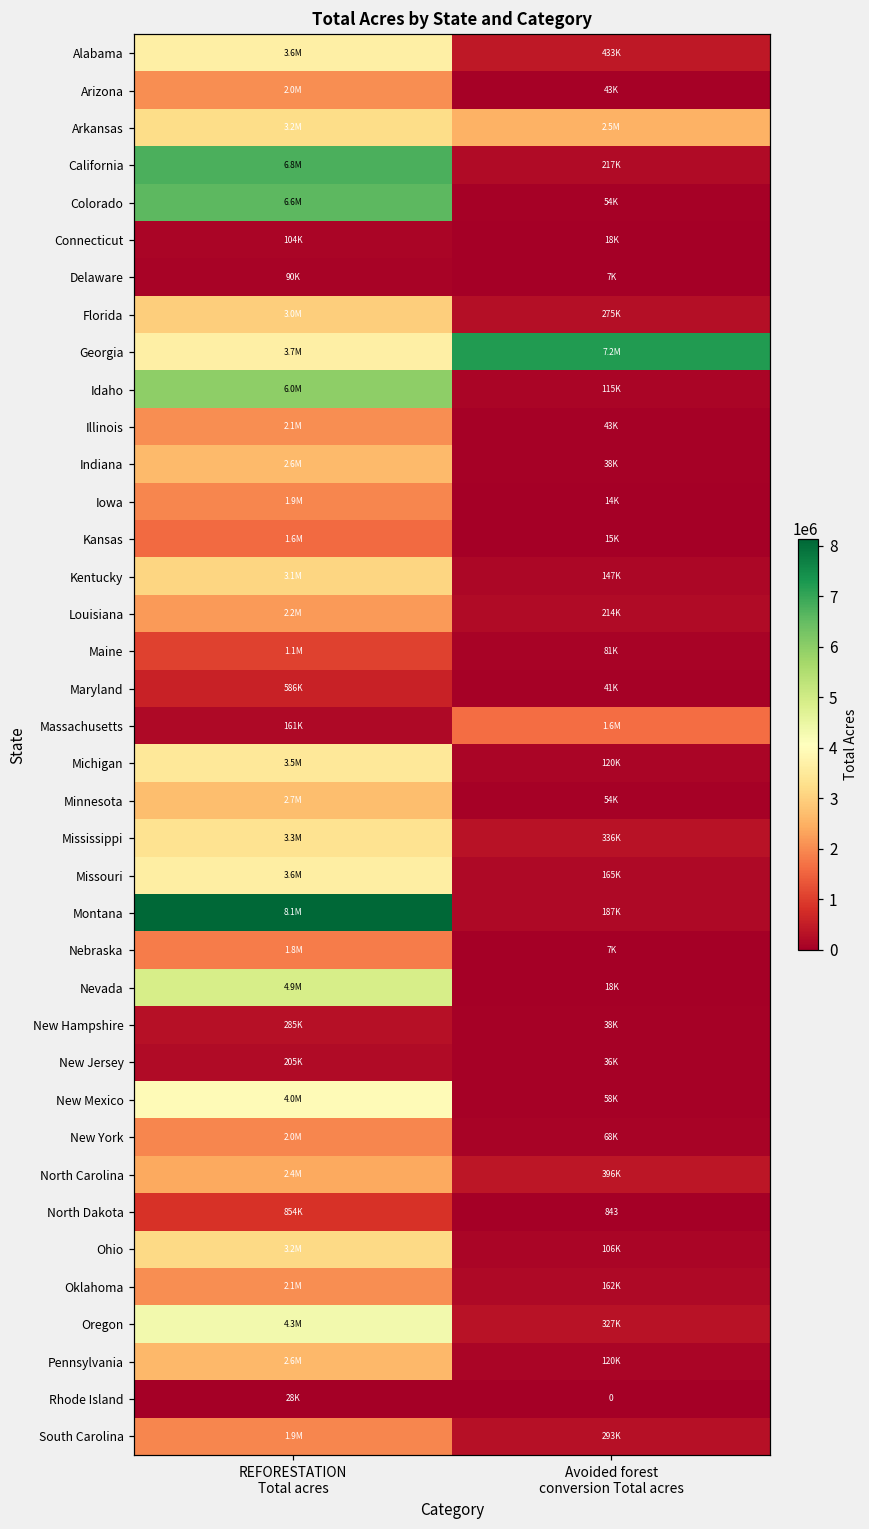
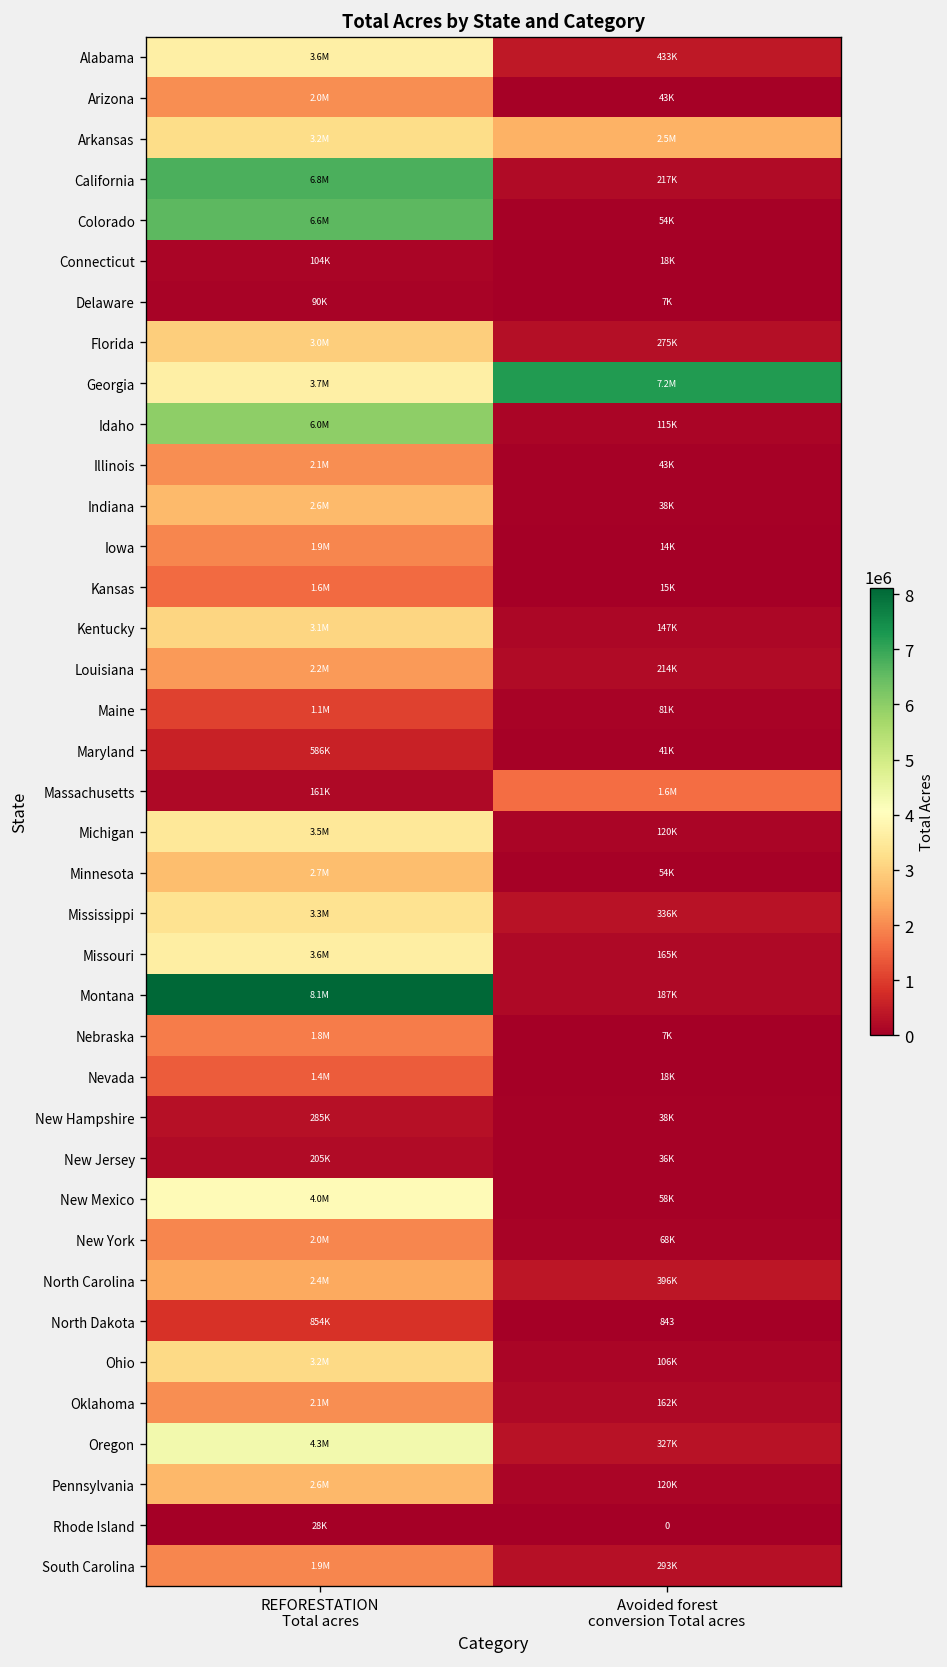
  {
    "Alabama": {
      "REFORESTATION Total acres": "3.6M",
      "Avoided forest conversion Total acres": "433K"
    },
    "Arizona": {
      "REFORESTATION Total acres": "2.0M",
      "Avoided forest conversion Total acres": "43K"
    },
    "Arkansas": {
      "REFORESTATION Total acres": "3.2M",
      "Avoided forest conversion Total acres": "2.5M"
    },
    "California": {
      "REFORESTATION Total acres": "6.8M",
      "Avoided forest conversion Total acres": "217K"
    },
    "Colorado": {
      "REFORESTATION Total acres": "6.6M",
      "Avoided forest conversion Total acres": "54K"
    },
    "Connecticut": {
      "REFORESTATION Total acres": "104K",
      "Avoided forest conversion Total acres": "18K"
    },
    "Delaware": {
      "REFORESTATION Total acres": "90K",
      "Avoided forest conversion Total acres": "7K"
    },
    "Florida": {
      "REFORESTATION Total acres": "3.0M",
      "Avoided forest conversion Total acres": "275K"
    },
    "Georgia": {
      "REFORESTATION Total acres": "3.7M",
      "Avoided forest conversion Total acres": "7.2M"
    },
    "Idaho": {
      "REFORESTATION Total acres": "6.0M",
      "Avoided forest conversion Total acres": "115K"
    },
    "Illinois": {
      "REFORESTATION Total acres": "2.1M",
      "Avoided forest conversion Total acres": "43K"
    },
    "Indiana": {
      "REFORESTATION Total acres": "2.6M",
      "Avoided forest conversion Total acres": "38K"
    },
    "Iowa": {
      "REFORESTATION Total acres": "1.9M",
      "Avoided forest conversion Total acres": "14K"
    },
    "Kansas": {
      "REFORESTATION Total acres": "1.6M",
      "Avoided forest conversion Total acres": "15K"
    },
    "Kentucky": {
      "REFORESTATION Total acres": "3.1M",
      "Avoided forest conversion Total acres": "147K"
    },
    "Louisiana": {
      "REFORESTATION Total acres": "2.2M",
      "Avoided forest conversion Total acres": "214K"
    },
    "Maine": {
      "REFORESTATION Total acres": "1.1M",
      "Avoided forest conversion Total acres": "81K"
    },
    "Maryland": {
      "REFORESTATION Total acres": "586K",
      "Avoided forest conversion Total acres": "41K"
    },
    "Massachusetts": {
      "REFORESTATION Total acres": "161K",
      "Avoided forest conversion Total acres": "1.6M"
    },
    "Michigan": {
      "REFORESTATION Total acres": "3.5M",
      "Avoided forest conversion Total acres": "120K"
    },
    "Minnesota": {
      "REFORESTATION Total acres": "2.7M",
      "Avoided forest conversion Total acres": "54K"
    },
    "Mississippi": {
      "REFORESTATION Total acres": "3.3M",
      "Avoided forest conversion Total acres": "336K"
    },
    "Missouri": {
      "REFORESTATION Total acres": "3.6M",
      "Avoided forest conversion Total acres": "165K"
    },
    "Montana": {
      "REFORESTATION Total acres": "8.1M",
      "Avoided forest conversion Total acres": "187K"
    },
    "Nebraska": {
      "REFORESTATION Total acres": "1.8M",
      "Avoided forest conversion Total acres": "7K"
    },
    "Nevada": {
-     "REFORESTATION Total acres": "4.9M",
+     "REFORESTATION Total acres": "1.4M",
      "Avoided forest conversion Total acres": "18K"
    },
    "New Hampshire": {
      "REFORESTATION Total acres": "285K",
      "Avoided forest conversion Total acres": "38K"
    },
    "New Jersey": {
      "REFORESTATION Total acres": "205K",
      "Avoided forest conversion Total acres": "36K"
    },
    "New Mexico": {
      "REFORESTATION Total acres": "4.0M",
      "Avoided forest conversion Total acres": "58K"
    },
    "New York": {
      "REFORESTATION Total acres": "2.0M",
      "Avoided forest conversion Total acres": "68K"
    },
    "North Carolina": {
      "REFORESTATION Total acres": "2.4M",
      "Avoided forest conversion Total acres": "396K"
    },
    "North Dakota": {
      "REFORESTATION Total acres": "854K",
      "Avoided forest conversion Total acres": "843"
    },
    "Ohio": {
      "REFORESTATION Total acres": "3.2M",
      "Avoided forest conversion Total acres": "106K"
    },
    "Oklahoma": {
      "REFORESTATION Total acres": "2.1M",
      "Avoided forest conversion Total acres": "162K"
    },
    "Oregon": {
      "REFORESTATION Total acres": "4.3M",
      "Avoided forest conversion Total acres": "327K"
    },
    "Pennsylvania": {
      "REFORESTATION Total acres": "2.6M",
      "Avoided forest conversion Total acres": "120K"
    },
    "Rhode Island": {
      "REFORESTATION Total acres": "28K",
      "Avoided forest conversion Total acres": "0"
    },
    "South Carolina": {
      "REFORESTATION Total acres": "1.9M",
      "Avoided forest conversion Total acres": "293K"
    }
  }
